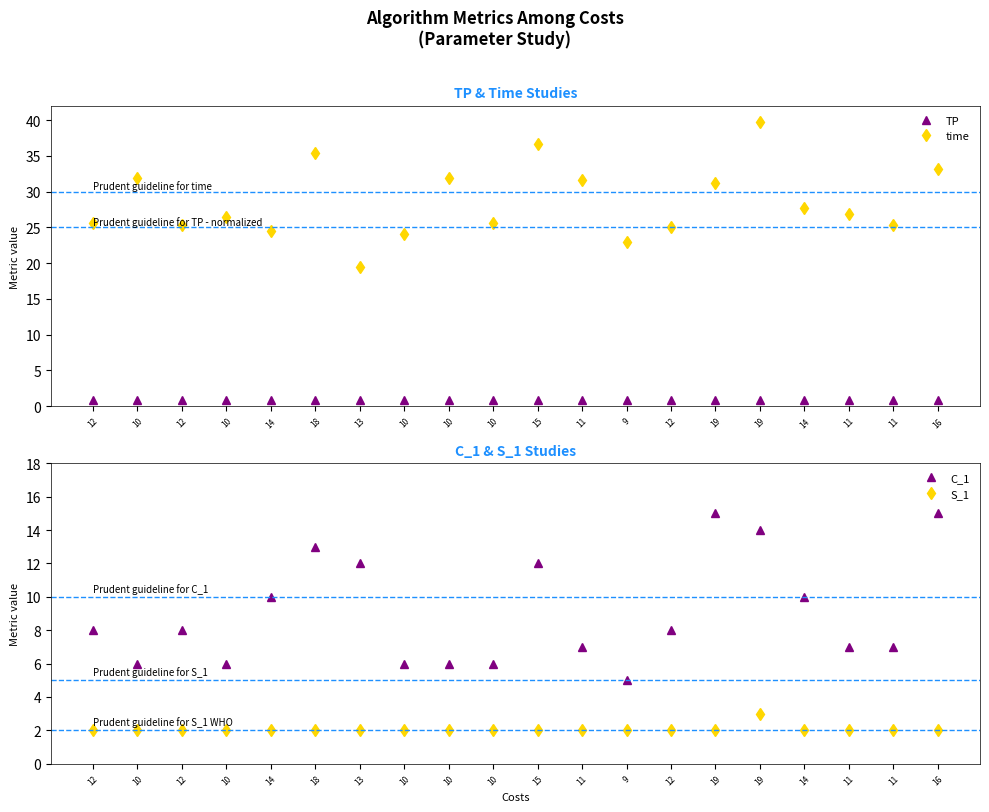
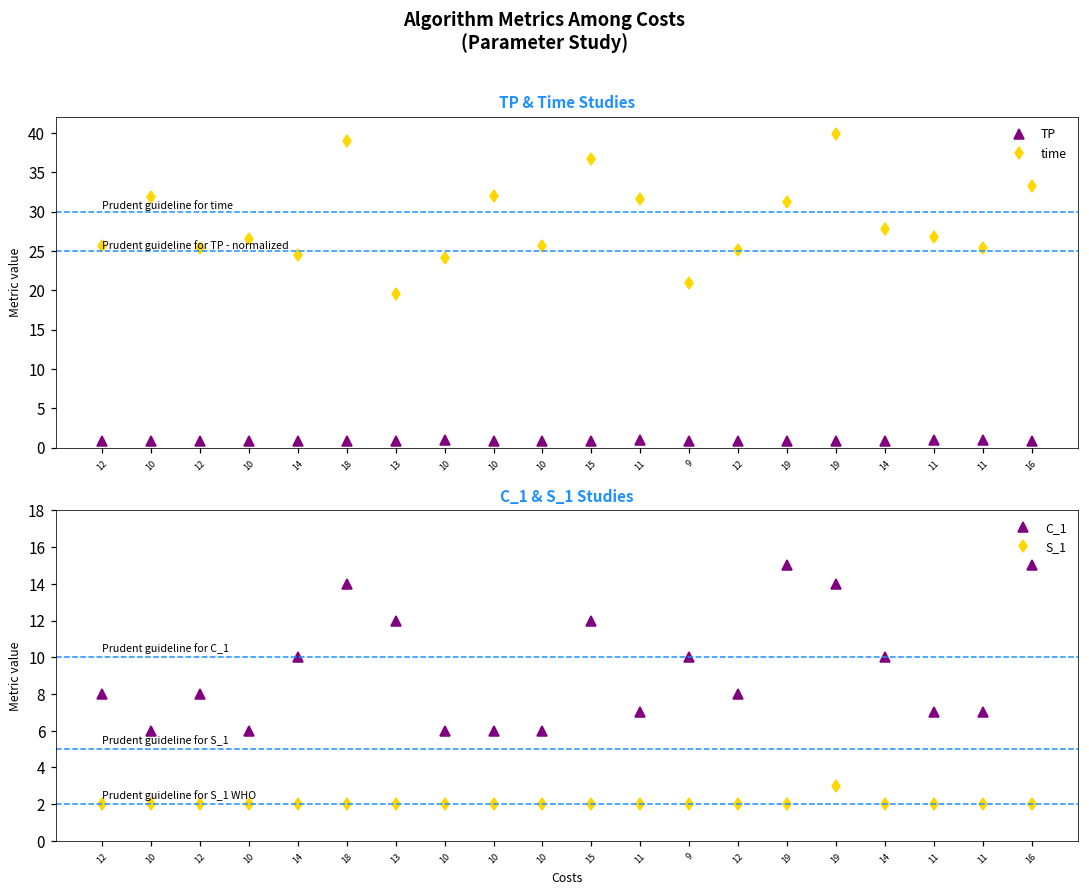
  {
    "TP & Time Studies": {
      "TP": {
        "18": 1,
        "13": 1,
        "15": 1,
        "9": 1,
        "16": 1
      },
      "time": {
-       "18": 35,
+       "18": 39,
        "13": 20,
        "15": 37,
-       "9": 23,
+       "9": 21,
        "16": 33
      }
    },
    "C_1 & S_1 Studies": {
      "C_1": {
-       "18": 13,
+       "18": 14,
        "13": 12,
        "15": 12,
-       "9": 5,
+       "9": 10,
        "16": 15
      },
      "S_1": {
        "18": 2,
        "13": 2,
        "15": 2,
        "9": 2,
        "16": 2
      }
    }
  }
